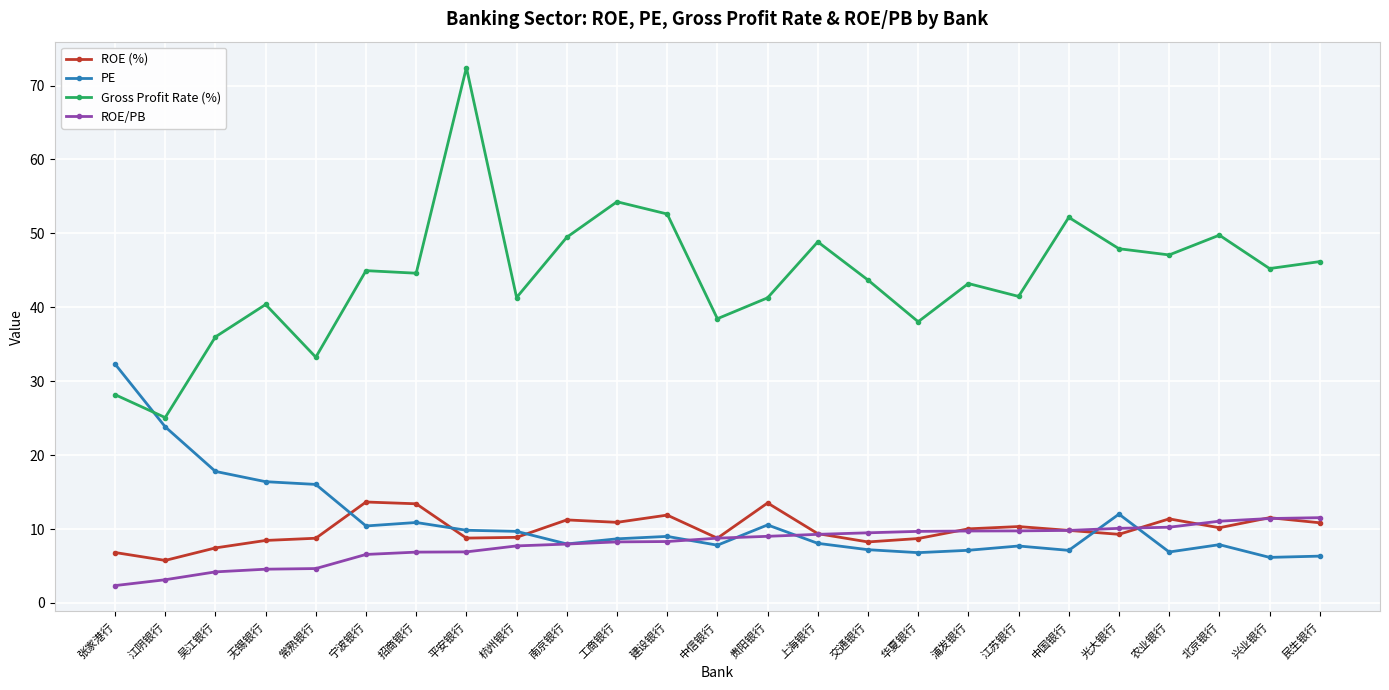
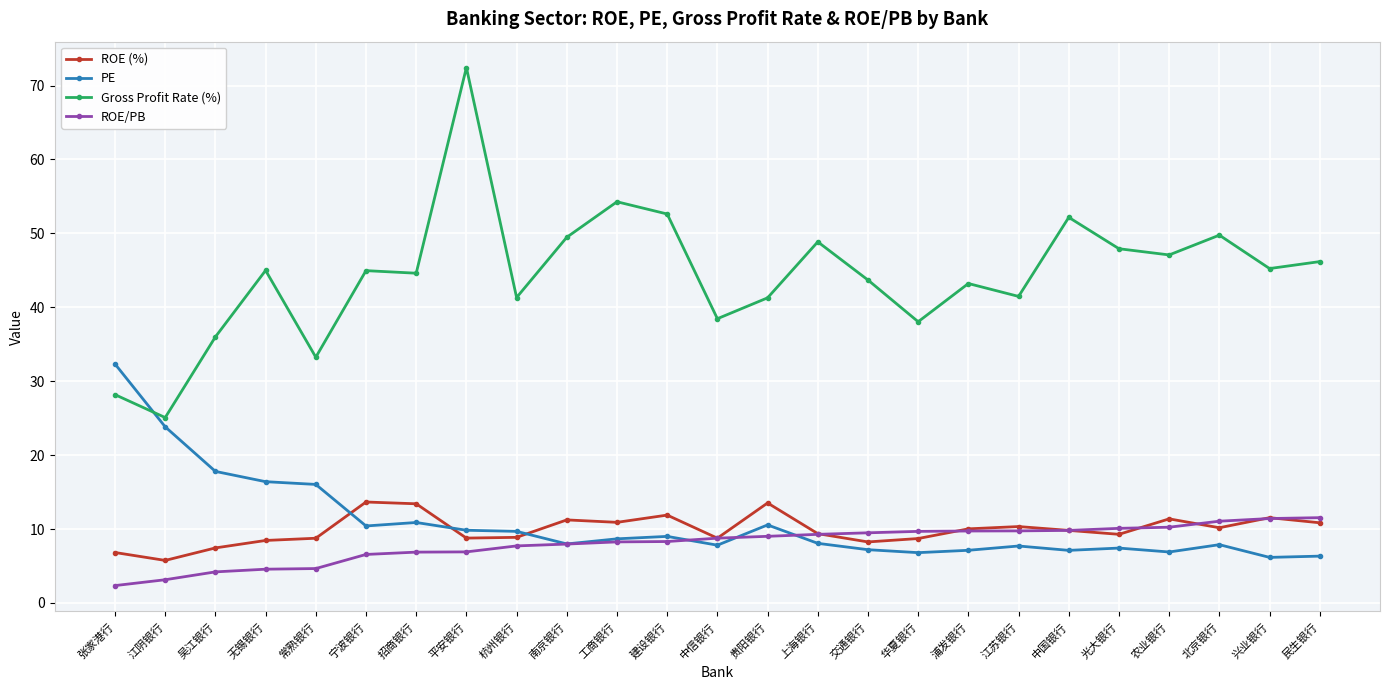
  {
    "ROE (%)": {
      "张家港行": 7,
      "江阴银行": 6,
      "吴江银行": 7,
      "无锡银行": 8,
      "常熟银行": 9,
      "宁波银行": 14,
      "招商银行": 13,
      "平安银行": 9,
      "杭州银行": 9,
      "南京银行": 11,
      "工商银行": 11,
      "建设银行": 12,
      "贵阳银行": 14,
      "交通银行": 8,
      "华夏银行": 9,
      "江苏银行": 10,
      "光大银行": 9,
      "农业银行": 11,
      "北京银行": 10,
      "民生银行": 11
    },
    "PE": {
      "张家港行": 32,
      "江阴银行": 24,
      "吴江银行": 18,
      "无锡银行": 16,
      "常熟银行": 16,
      "宁波银行": 10,
      "招商银行": 11,
      "平安银行": 10,
      "杭州银行": 10,
      "工商银行": 9,
      "建设银行": 9,
      "中信银行": 8,
      "贵阳银行": 11,
      "上海银行": 8,
      "交通银行": 7,
      "华夏银行": 7,
      "浦发银行": 7,
      "江苏银行": 8,
      "中国银行": 7,
-     "光大银行": 12,
+     "光大银行": 7,
      "农业银行": 7,
      "北京银行": 8,
      "兴业银行": 6,
      "民生银行": 6
    },
    "Gross Profit Rate (%)": {
      "张家港行": 28,
      "江阴银行": 25,
      "吴江银行": 36,
-     "无锡银行": 40,
+     "无锡银行": 45,
      "常熟银行": 33,
      "宁波银行": 45,
      "招商银行": 45,
      "平安银行": 72,
      "杭州银行": 41,
      "南京银行": 49,
      "工商银行": 54,
      "建设银行": 53,
      "中信银行": 38,
      "贵阳银行": 41,
      "上海银行": 49,
      "交通银行": 44,
      "华夏银行": 38,
      "浦发银行": 43,
      "江苏银行": 41,
      "中国银行": 52,
      "光大银行": 48,
      "农业银行": 47,
      "北京银行": 50,
      "兴业银行": 45,
      "民生银行": 46
    },
    "ROE/PB": {
      "张家港行": 2,
      "江阴银行": 3,
      "吴江银行": 4,
      "无锡银行": 5,
      "常熟银行": 5,
      "宁波银行": 7,
      "招商银行": 7,
      "平安银行": 7,
      "杭州银行": 8,
      "工商银行": 8,
      "建设银行": 8,
      "贵阳银行": 9,
      "交通银行": 9,
      "华夏银行": 10,
      "江苏银行": 10,
      "光大银行": 10,
      "农业银行": 10,
      "北京银行": 11,
      "民生银行": 12
    }
  }
